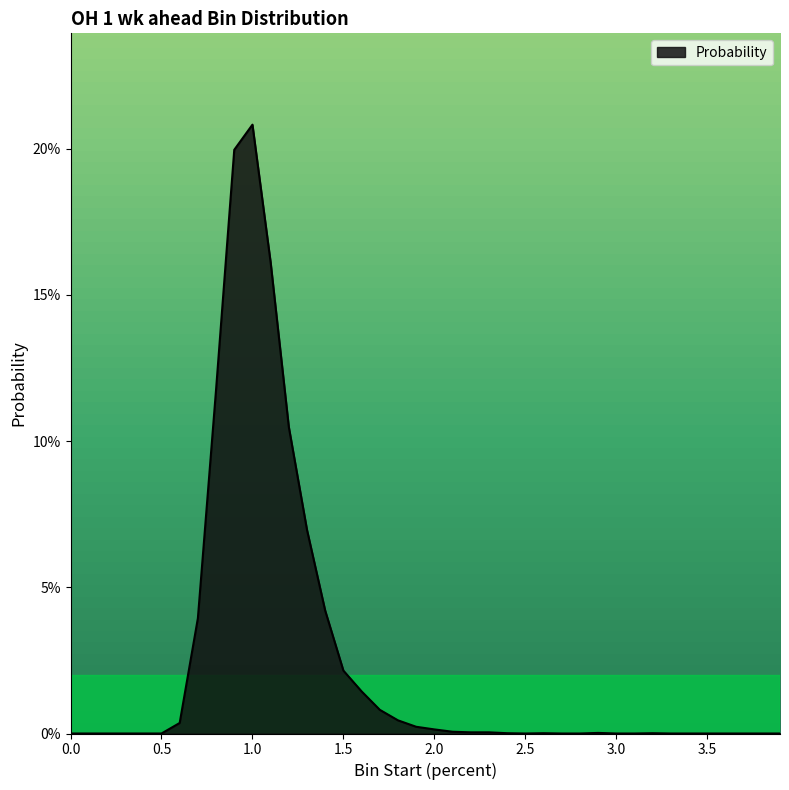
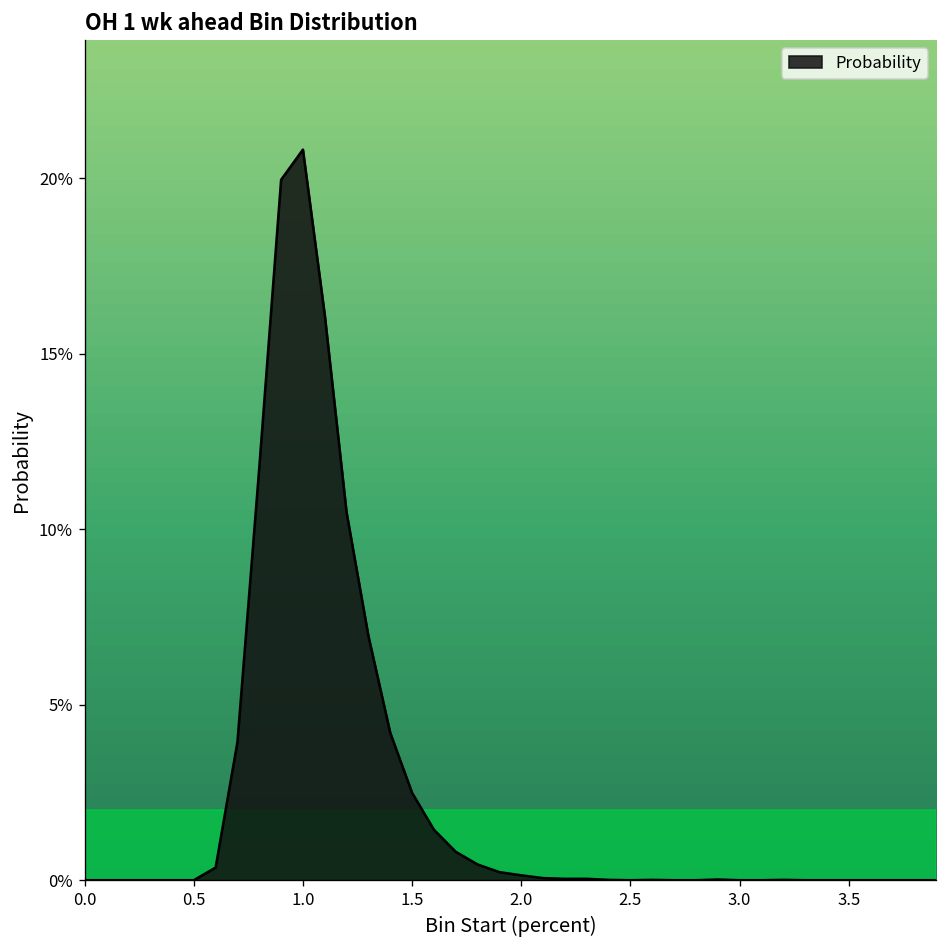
  {
    "1.0": "20.8%",
-   "1.5": "2.2%"
+   "1.5": "2.5%"
  }
